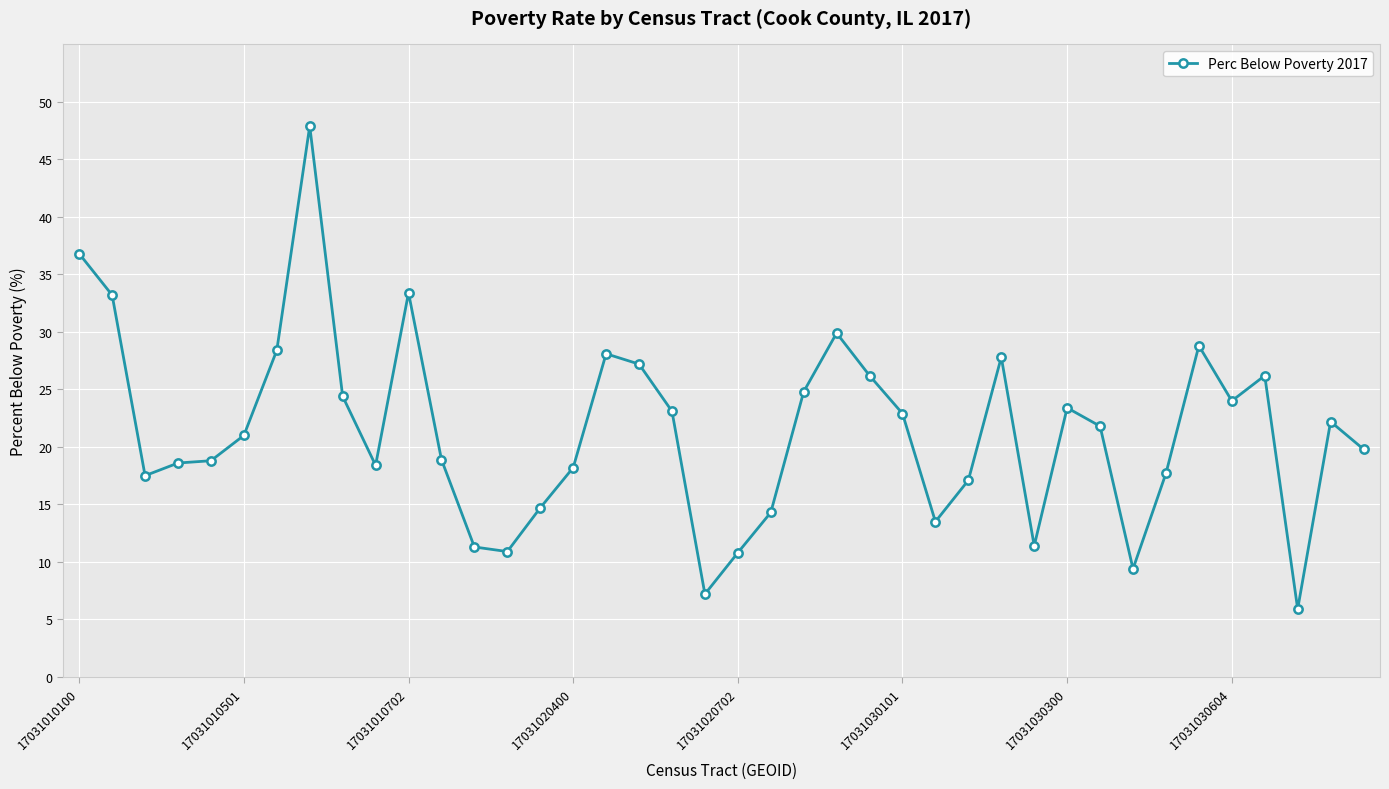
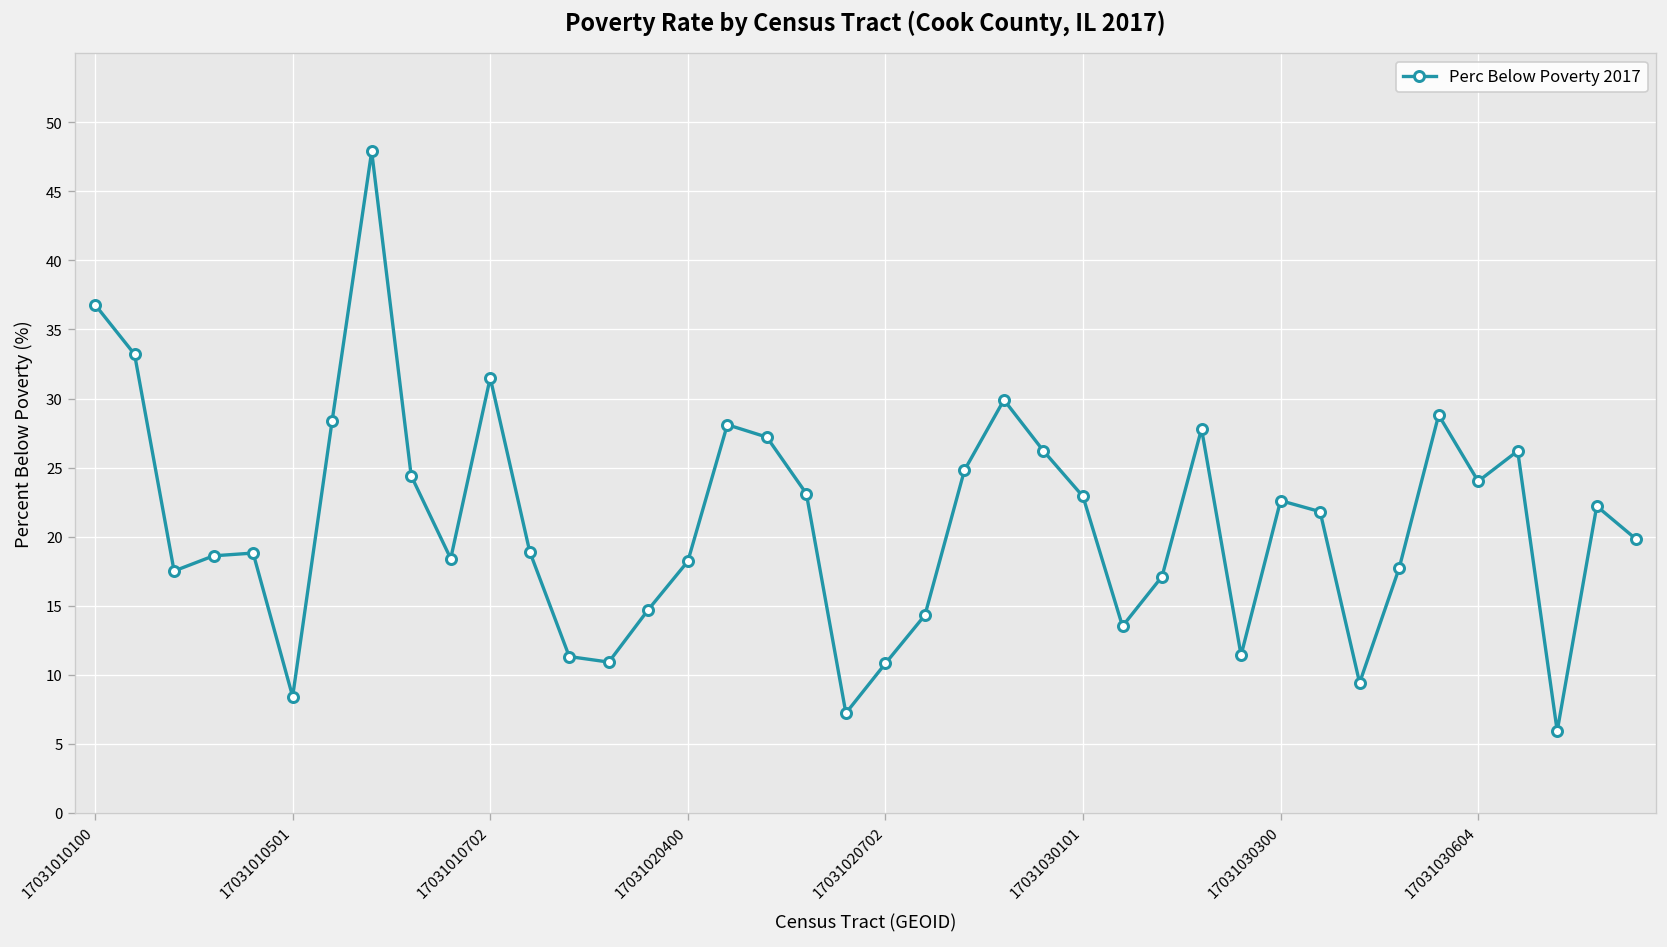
  {
    "17031010100": 36.8,
-   "17031010501": 21.0,
-   "17031010702": 33.4,
+   "17031010501": 8.4,
+   "17031010702": 31.5,
    "17031020400": 18.2,
    "17031020702": 10.8,
    "17031030101": 22.9,
-   "17031030300": 23.4,
+   "17031030300": 22.6,
    "17031030604": 24.0
  }
